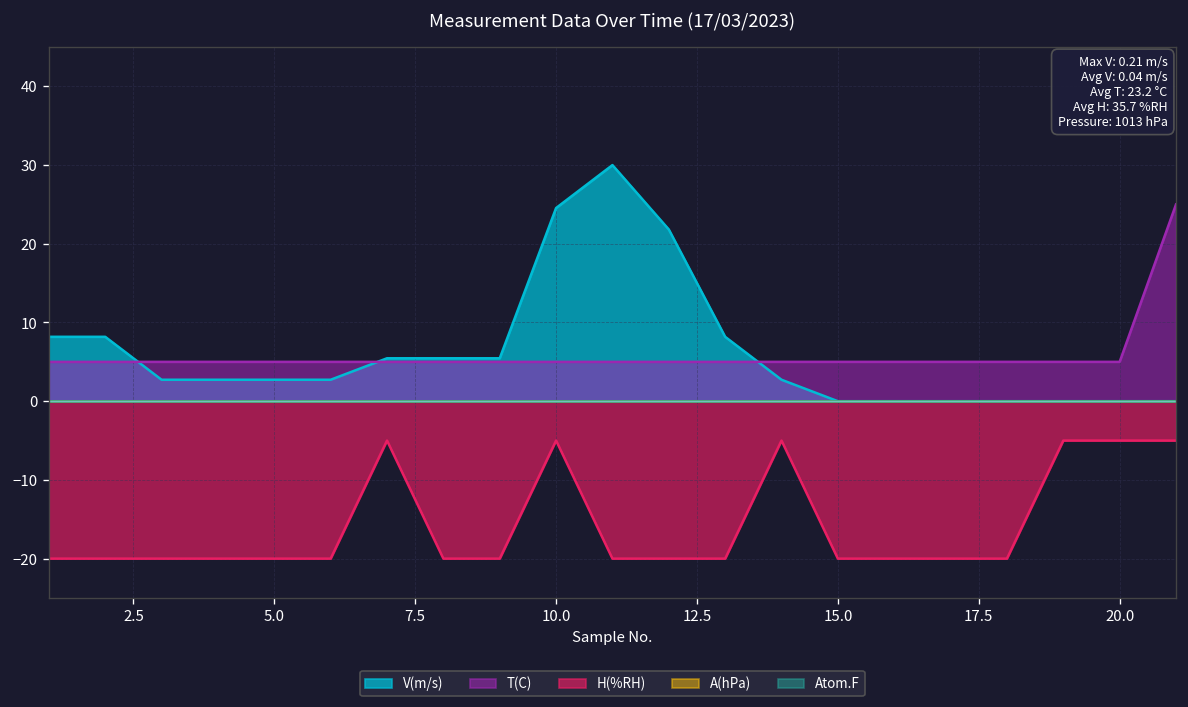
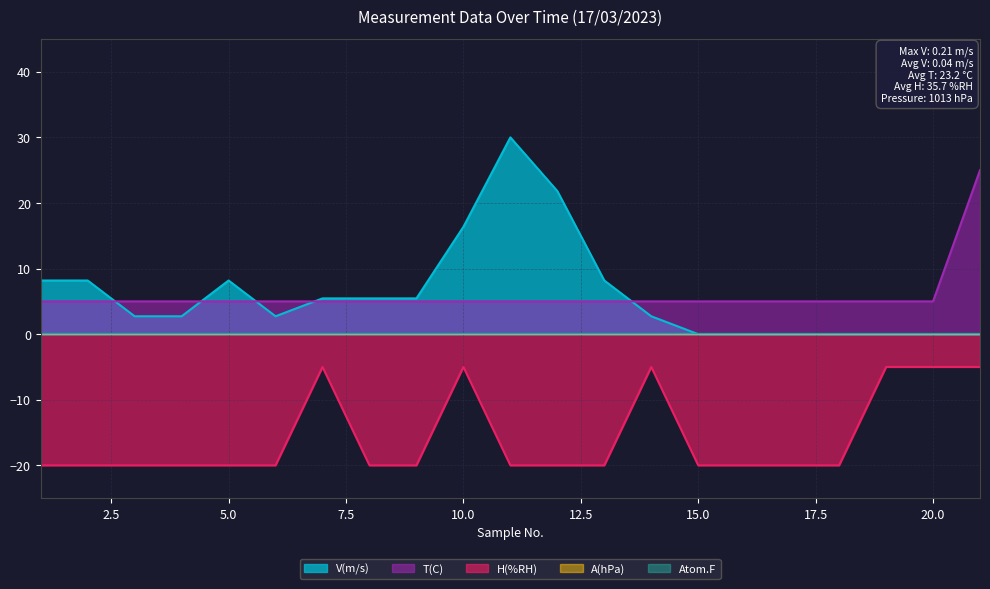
  {
    "V(m/s)": {
-     "5.0": 3,
-     "10.0": 25
+     "5.0": 8,
+     "10.0": 16
    },
    "T(C)": {
      "5.0": 5,
      "10.0": 5,
      "15.0": 5,
      "20.0": 5
    },
    "Atom.F": {
      "5.0": 0,
      "10.0": 0
    }
  }
